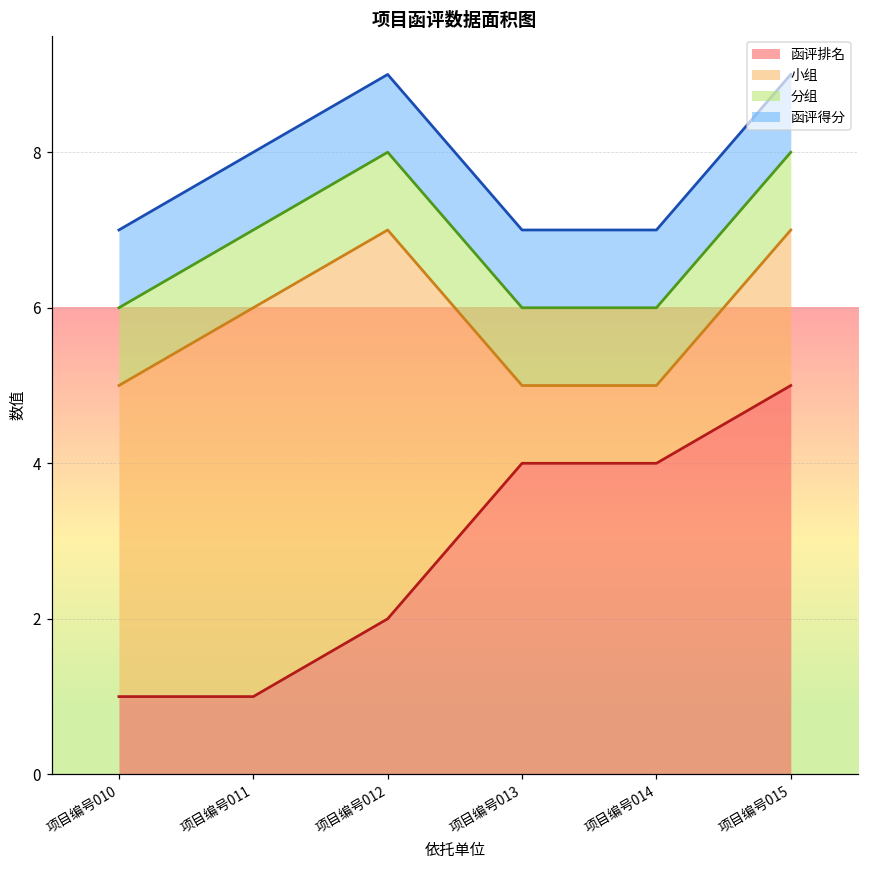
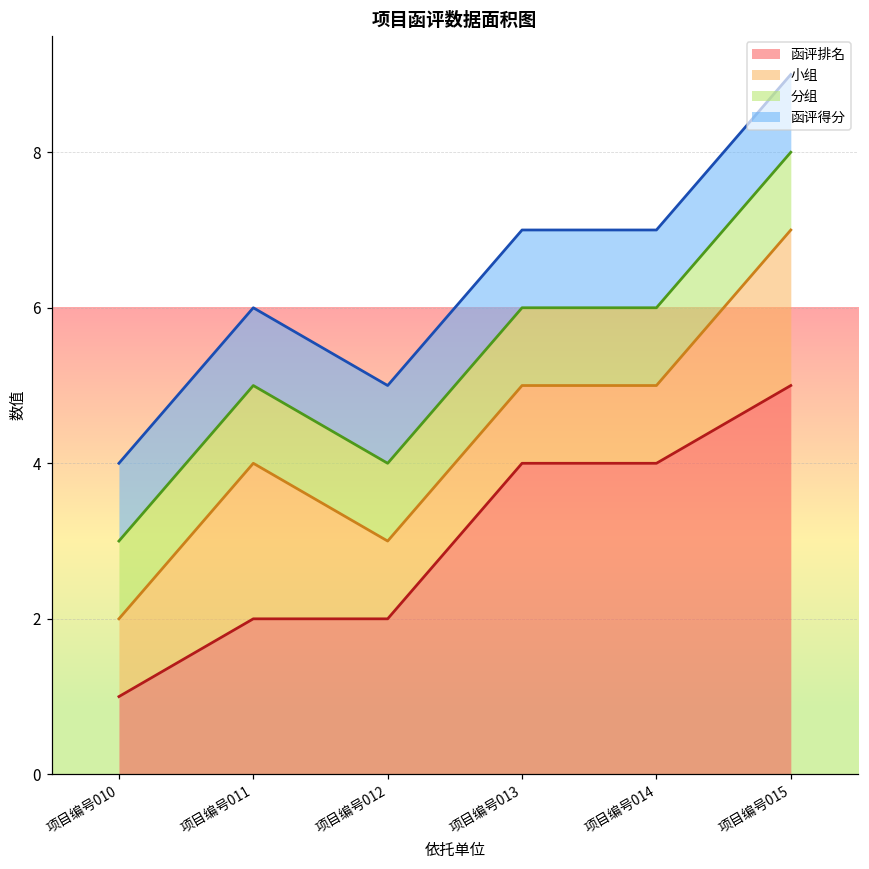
  {
    "函评排名": {
      "项目编号010": 1,
-     "项目编号011": 1,
+     "项目编号011": 2,
      "项目编号012": 2,
      "项目编号013": 4,
      "项目编号014": 4,
      "项目编号015": 5
    },
    "小组": {
-     "项目编号010": 4,
-     "项目编号011": 5,
-     "项目编号012": 5,
+     "项目编号010": 1,
+     "项目编号011": 2,
+     "项目编号012": 1,
      "项目编号013": 1,
      "项目编号014": 1,
      "项目编号015": 2
    },
    "分组": {
      "项目编号010": 1,
      "项目编号011": 1,
      "项目编号012": 1,
      "项目编号013": 1,
      "项目编号014": 1,
      "项目编号015": 1
    },
    "函评得分": {
      "项目编号010": 1,
      "项目编号011": 1,
      "项目编号012": 1,
      "项目编号013": 1,
      "项目编号014": 1
    }
  }
